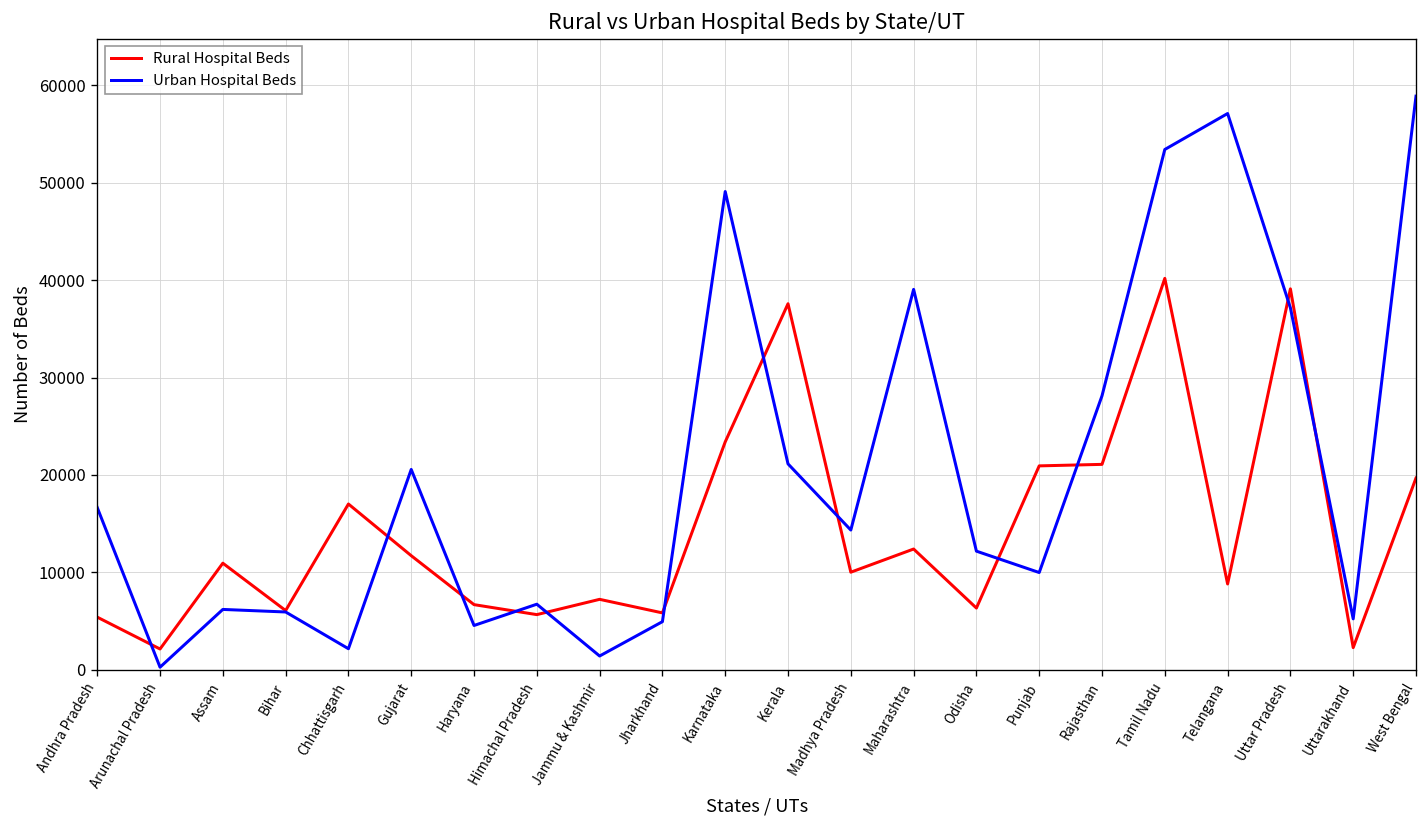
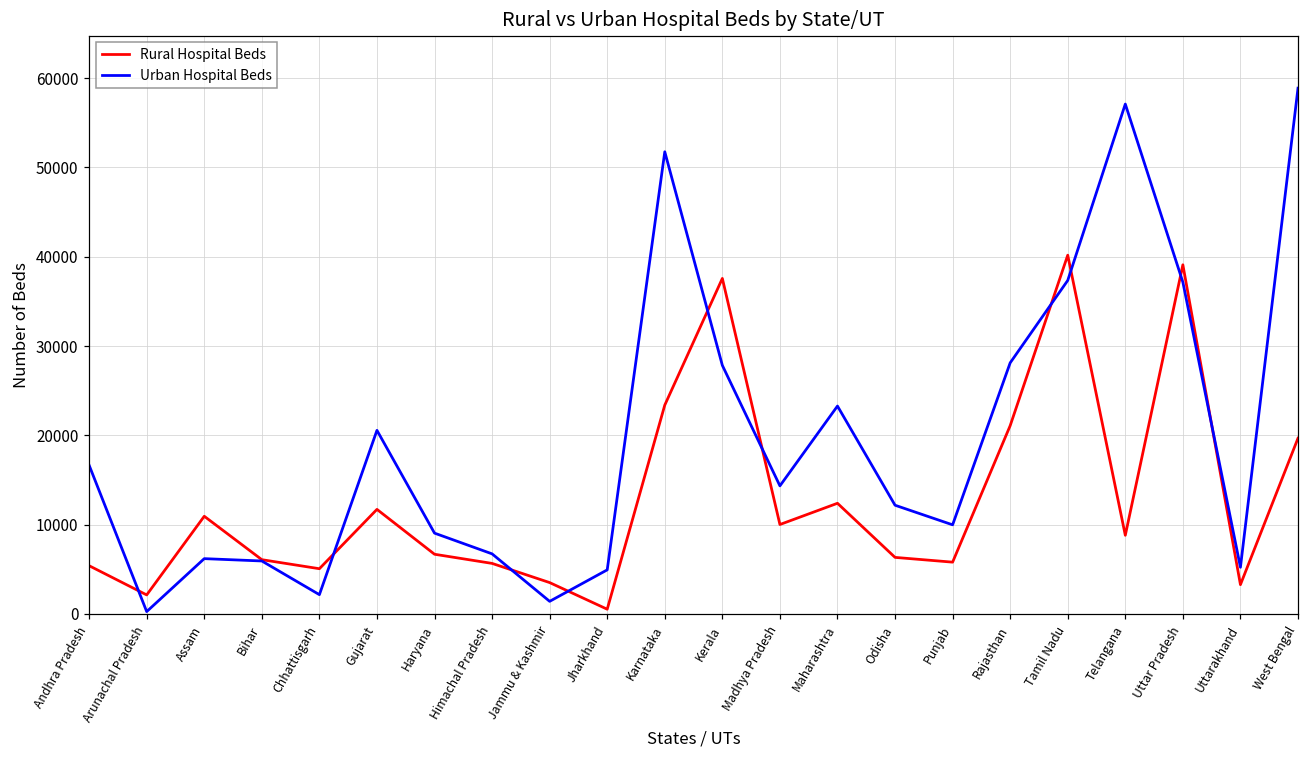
  {
    "Rural Hospital Beds": {
      "Andhra Pradesh": 5000,
      "Arunachal Pradesh": 2000,
      "Assam": 11000,
-     "Chhattisgarh": 17000,
+     "Chhattisgarh": 5000,
      "Gujarat": 12000,
      "Haryana": 7000,
      "Himachal Pradesh": 6000,
-     "Jammu & Kashmir": 7000,
-     "Jharkhand": 6000,
+     "Jammu & Kashmir": 4000,
+     "Jharkhand": 1000,
      "Karnataka": 23000,
      "Kerala": 38000,
      "Madhya Pradesh": 10000,
      "Maharashtra": 12000,
      "Odisha": 6000,
-     "Punjab": 21000,
+     "Punjab": 6000,
      "Rajasthan": 21000,
      "Tamil Nadu": 40000,
      "Telangana": 9000,
      "Uttar Pradesh": 39000,
-     "Uttarakhand": 2000,
+     "Uttarakhand": 3000,
      "West Bengal": 20000
    },
    "Urban Hospital Beds": {
      "Andhra Pradesh": 17000,
      "Arunachal Pradesh": 0,
      "Assam": 6000,
      "Chhattisgarh": 2000,
      "Gujarat": 21000,
-     "Haryana": 5000,
+     "Haryana": 9000,
      "Himachal Pradesh": 7000,
      "Jammu & Kashmir": 1000,
      "Jharkhand": 5000,
-     "Karnataka": 49000,
-     "Kerala": 21000,
+     "Karnataka": 52000,
+     "Kerala": 28000,
      "Madhya Pradesh": 14000,
-     "Maharashtra": 39000,
+     "Maharashtra": 23000,
      "Odisha": 12000,
      "Punjab": 10000,
      "Rajasthan": 28000,
-     "Tamil Nadu": 53000,
+     "Tamil Nadu": 37000,
      "Telangana": 57000,
      "Uttar Pradesh": 37000,
      "Uttarakhand": 5000,
      "West Bengal": 59000
    }
  }
